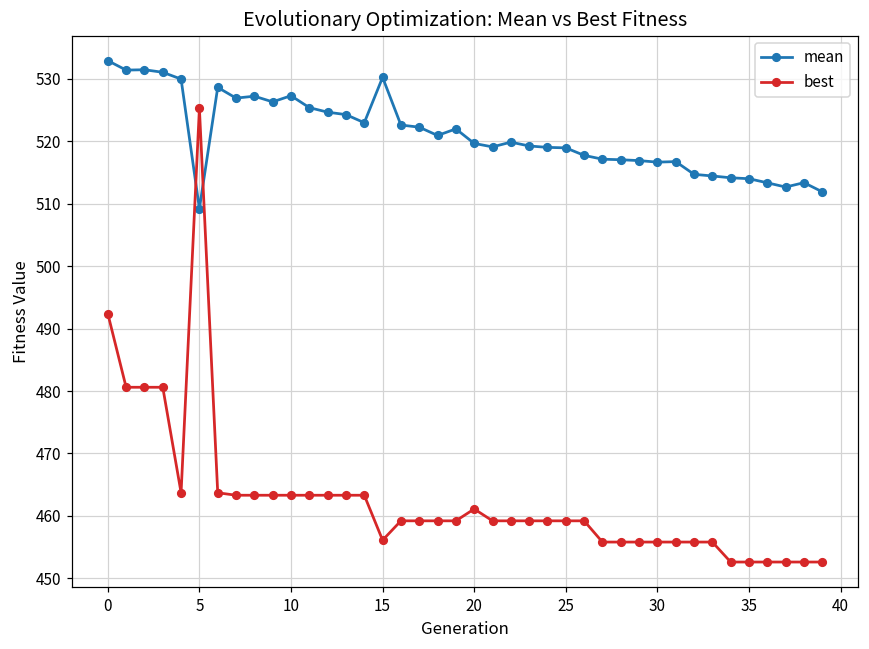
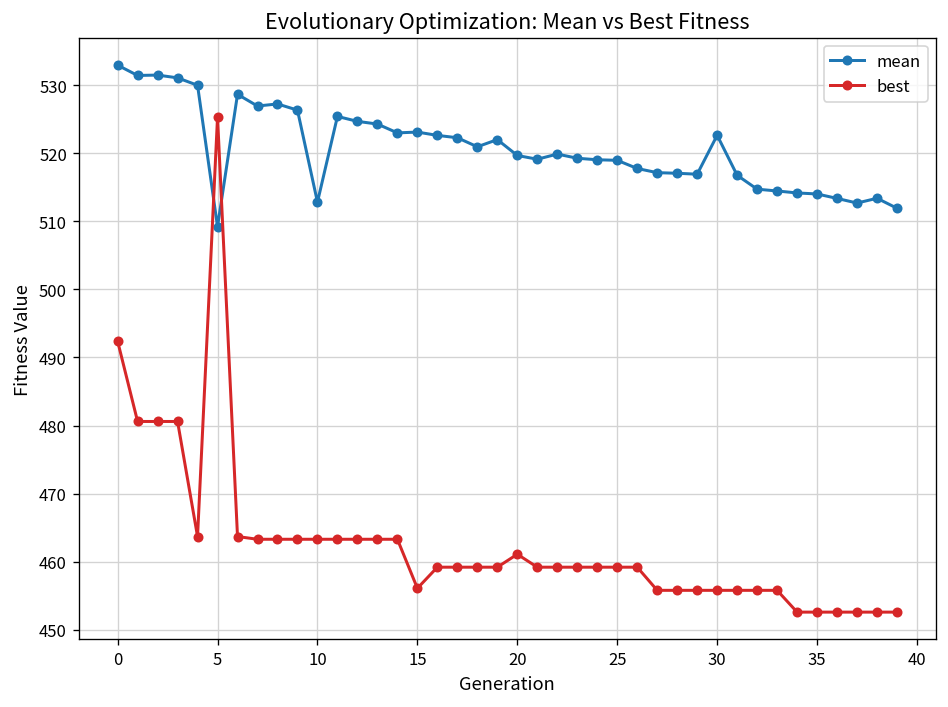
  {
    "mean": {
      "0": 533,
      "5": 509,
-     "10": 527,
-     "15": 530,
+     "10": 513,
+     "15": 523,
      "20": 520,
      "25": 519,
-     "30": 517,
+     "30": 523,
      "35": 514
    },
    "best": {
      "0": 492,
      "5": 525,
      "10": 463,
      "15": 456,
      "20": 461,
      "25": 459,
      "30": 456,
      "35": 453
    }
  }
